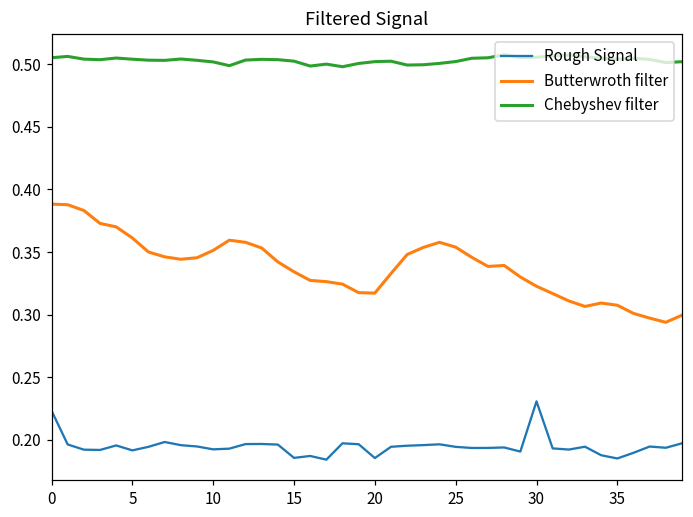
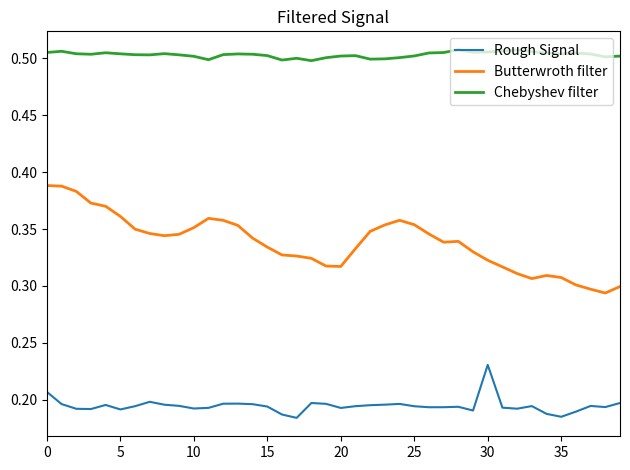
  {
    "Rough Signal": {
-     "0": 0.223,
+     "0": 0.207,
      "5": 0.191,
      "10": 0.192,
-     "15": 0.185,
-     "20": 0.185,
+     "15": 0.194,
+     "20": 0.193,
      "25": 0.194,
      "30": 0.231,
      "35": 0.185
    },
    "Butterwroth filter": {
      "0": 0.388,
      "5": 0.361,
      "10": 0.351,
      "15": 0.334,
      "20": 0.317,
      "25": 0.354,
      "30": 0.323,
      "35": 0.307
    },
    "Chebyshev filter": {
      "0": 0.505,
      "5": 0.504,
      "10": 0.502,
      "15": 0.503,
      "20": 0.502,
      "25": 0.502
    }
  }
